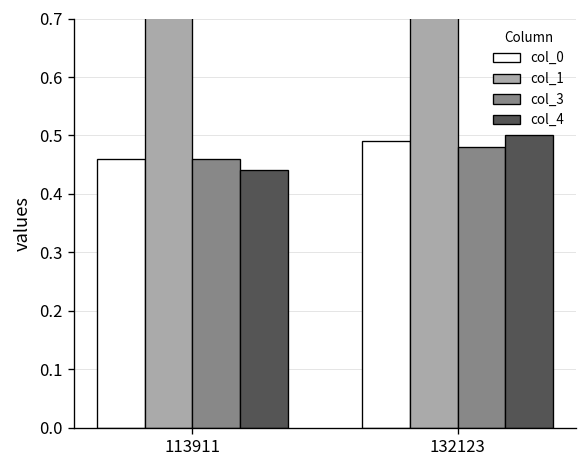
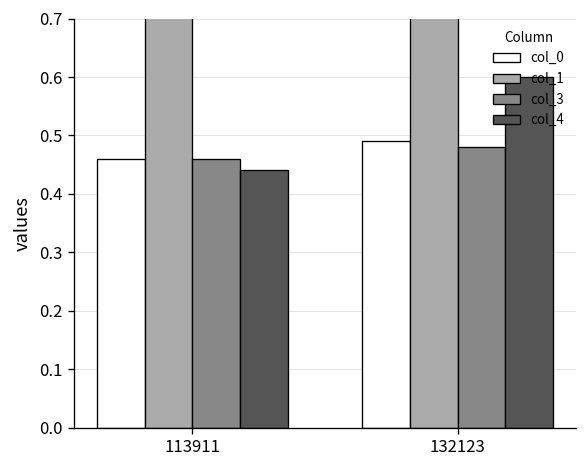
  {
    "col_0": {
      "113911": 0.46,
      "132123": 0.49
    },
    "col_4": {
      "113911": 0.44,
-     "132123": 0.5
+     "132123": 0.6
    }
  }
